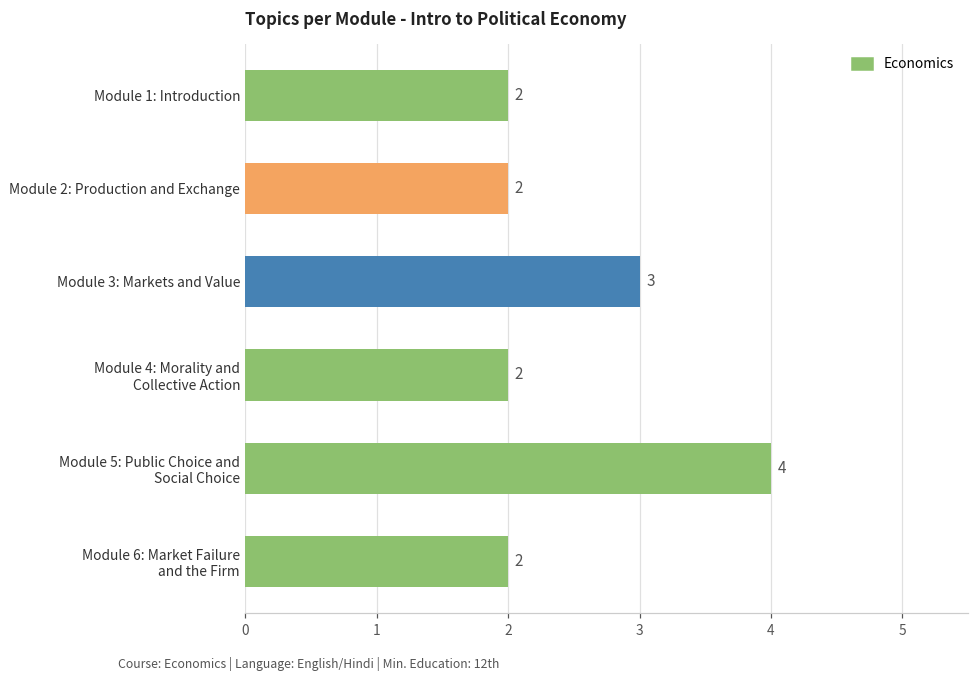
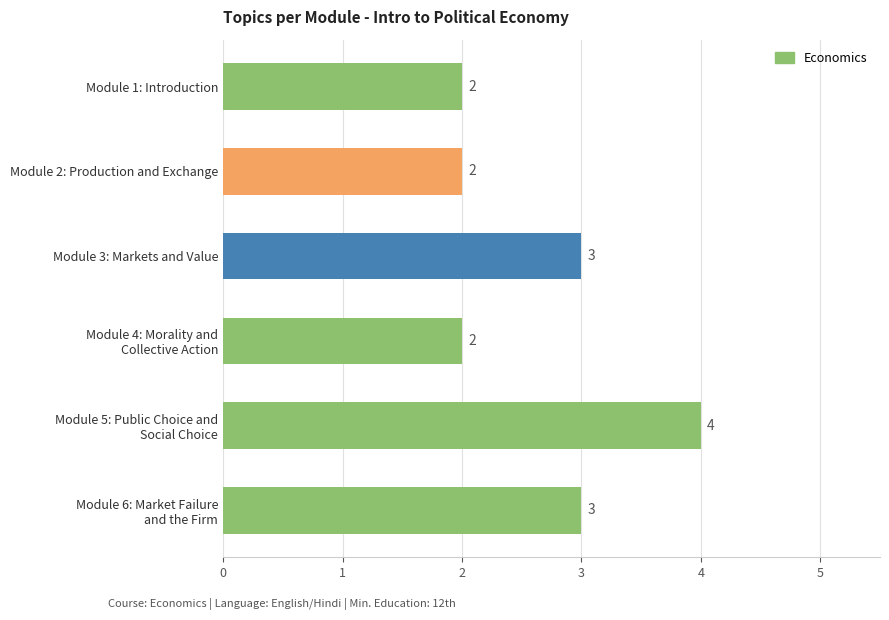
  {
    "Module 1: Introduction": 2,
    "Module 2: Production and Exchange": 2,
    "Module 3: Markets and Value": 3,
    "Module 4: Morality and Collective Action": 2,
    "Module 5: Public Choice and Social Choice": 4,
-   "Module 6: Market Failure and the Firm": 2
+   "Module 6: Market Failure and the Firm": 3
  }
